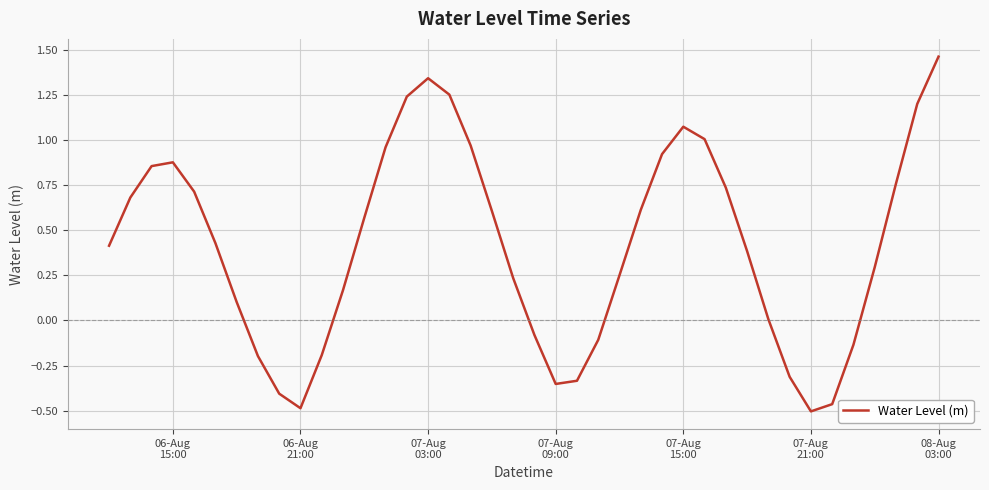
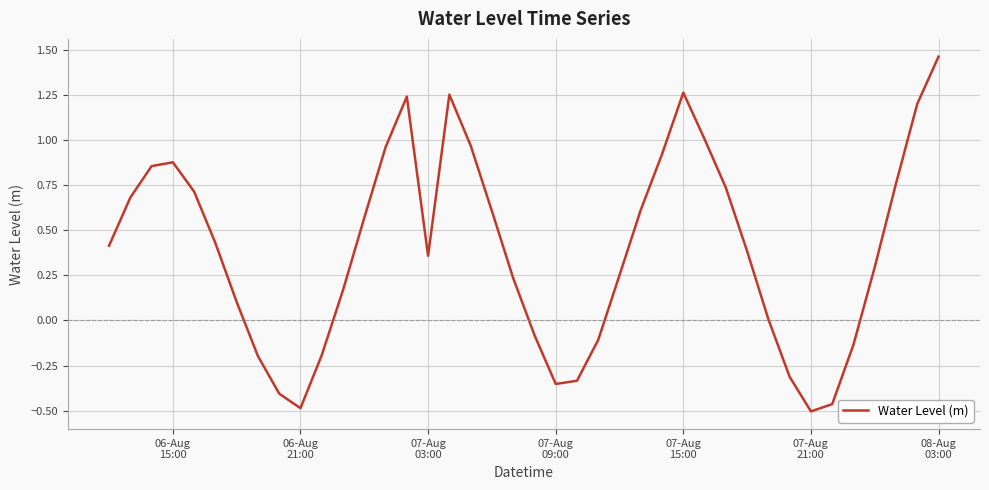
  {
    "06-Aug 15:00": 0.88,
    "06-Aug 21:00": -0.49,
-   "07-Aug 03:00": 1.34,
+   "07-Aug 03:00": 0.36,
    "07-Aug 09:00": -0.35,
-   "07-Aug 15:00": 1.07,
+   "07-Aug 15:00": 1.26,
    "07-Aug 21:00": -0.50,
    "08-Aug 03:00": 1.46
  }
